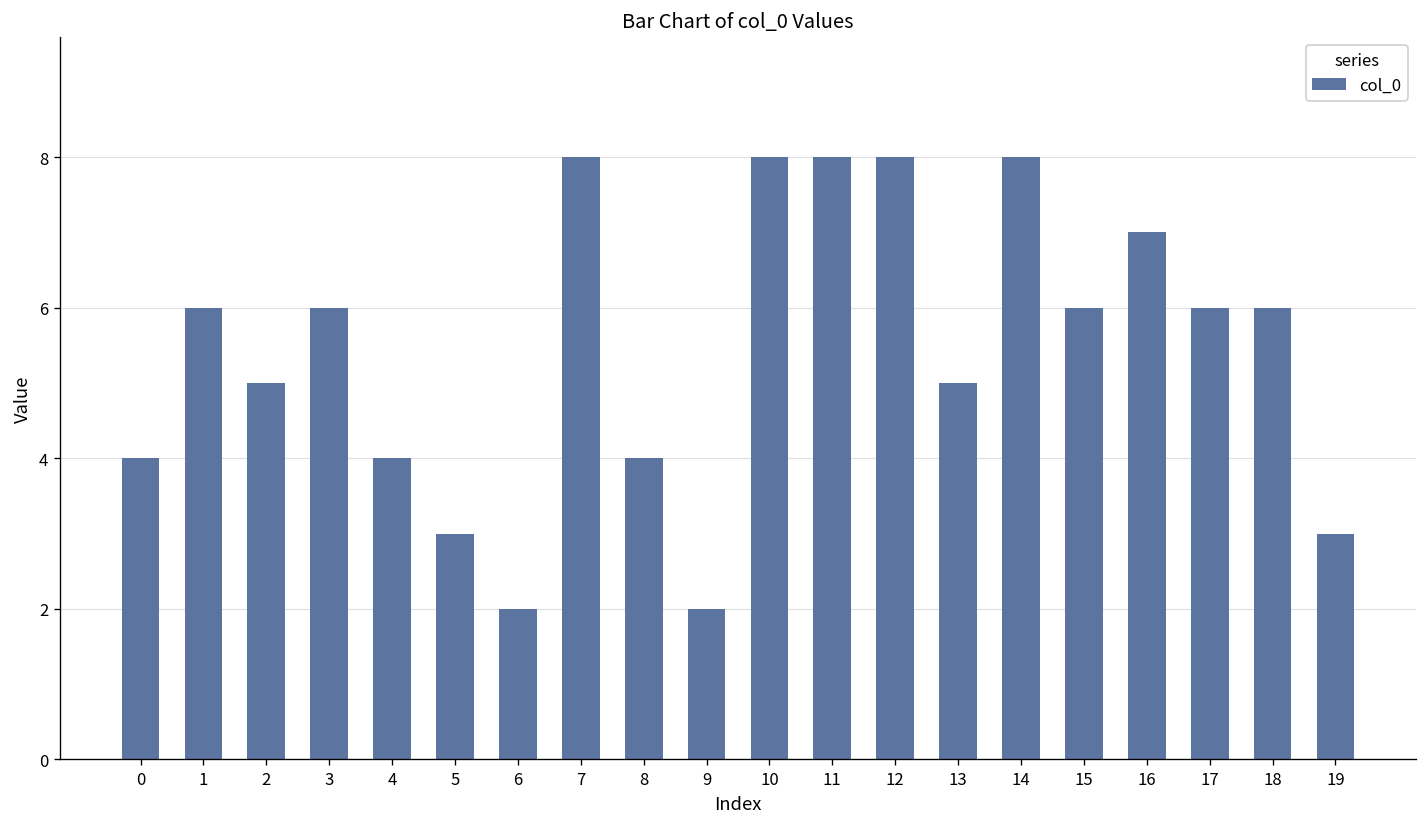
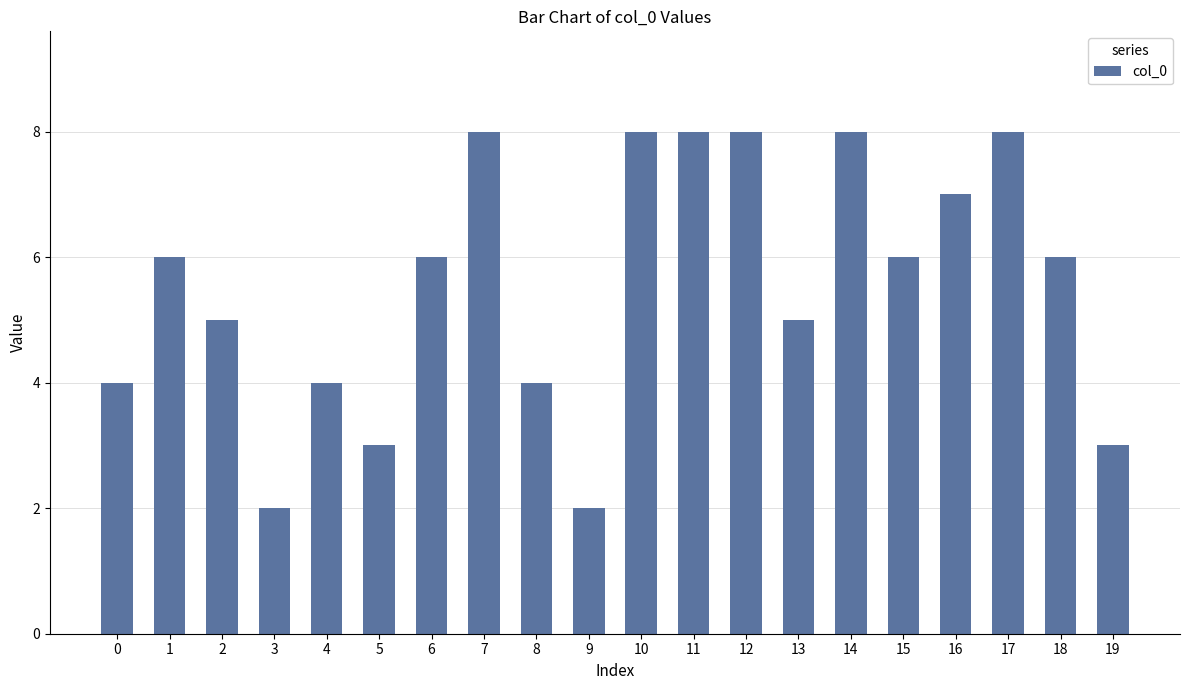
  {
    "0": 4,
    "1": 6,
    "2": 5,
-   "3": 6,
+   "3": 2,
    "4": 4,
    "5": 3,
-   "6": 2,
+   "6": 6,
    "7": 8,
    "8": 4,
    "9": 2,
    "10": 8,
    "11": 8,
    "12": 8,
    "13": 5,
    "14": 8,
    "15": 6,
    "16": 7,
-   "17": 6,
+   "17": 8,
    "18": 6,
    "19": 3
  }
